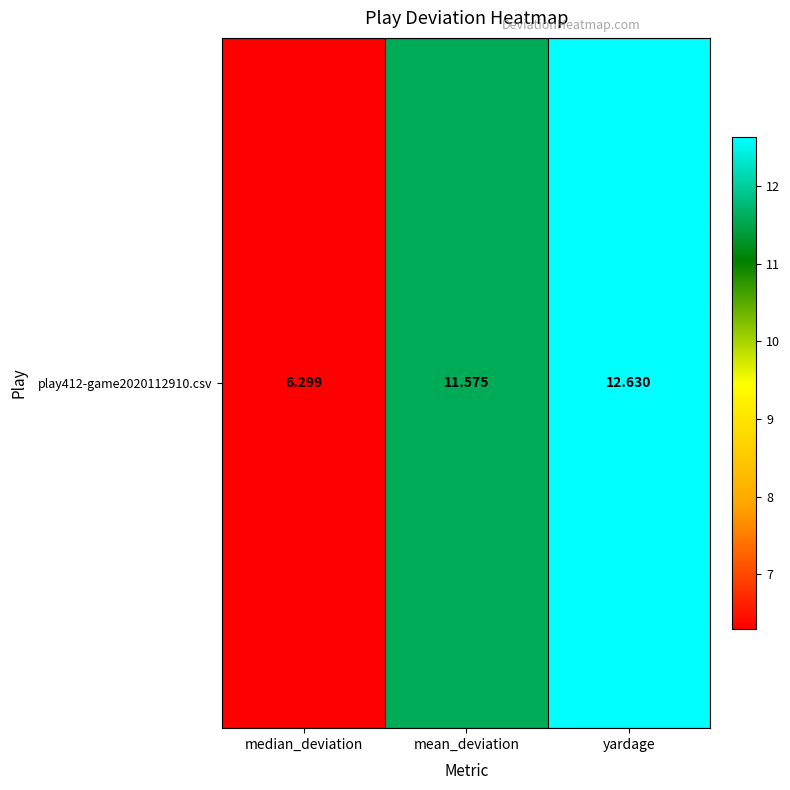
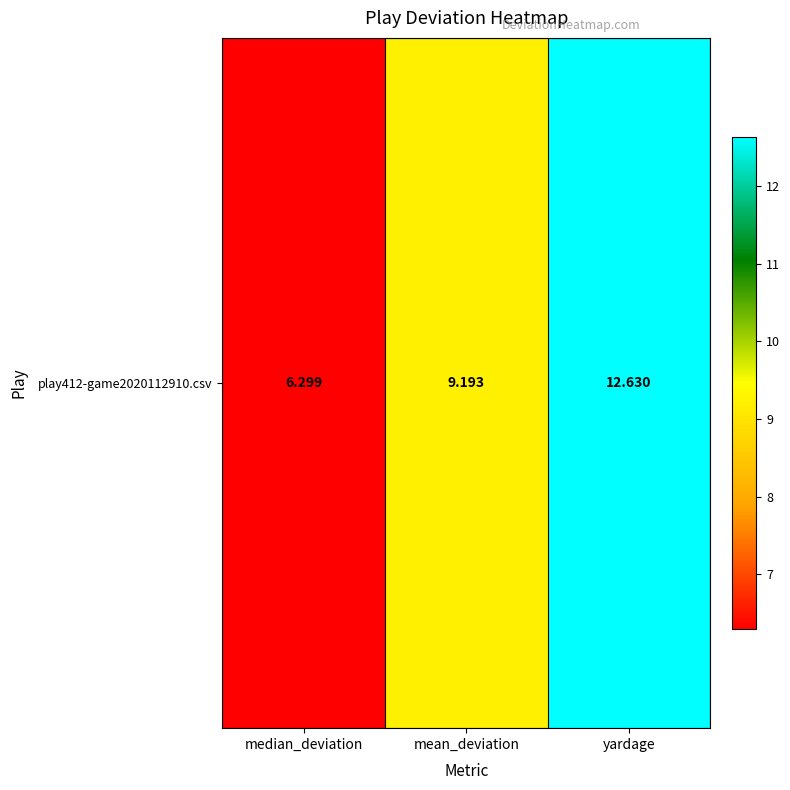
  {
    "play412-game2020112910.csv": {
      "median_deviation": 6.299,
-     "mean_deviation": 11.575,
+     "mean_deviation": 9.193,
      "yardage": 12.630
    }
  }
